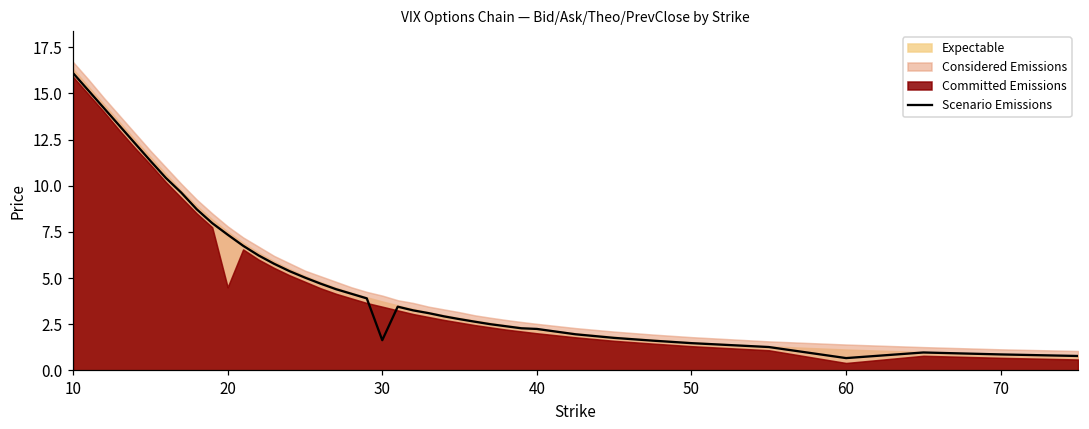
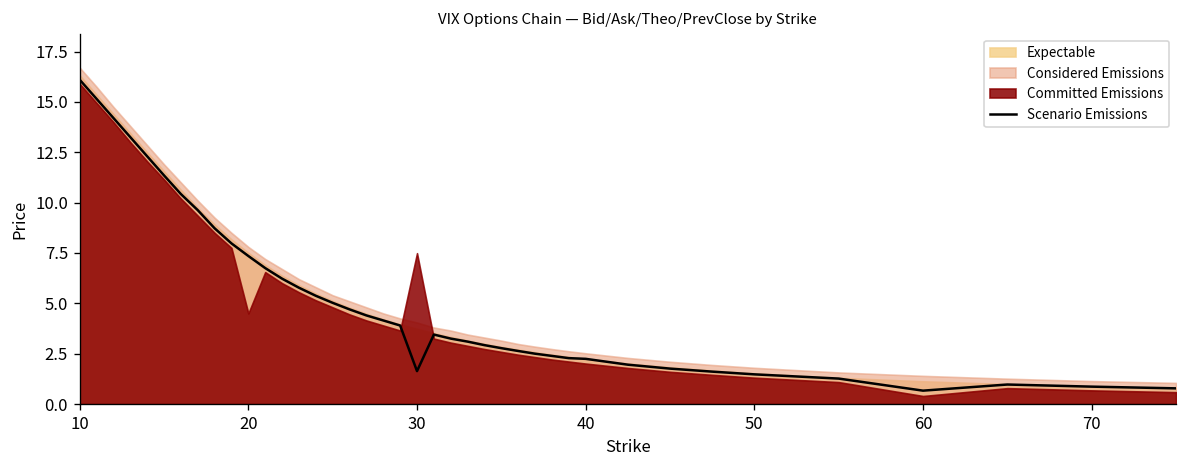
  {
    "Scenario Emissions": {
      "10": 16.1,
      "20": 7.3,
      "30": 1.6,
      "60": 0.7
    },
    "Committed Emissions": {
      "10": 15.9,
      "20": 4.5,
-     "30": 3.5,
+     "30": 7.5,
      "40": 2.0,
      "50": 1.3,
      "60": 0.4,
      "70": 0.7
    }
  }
